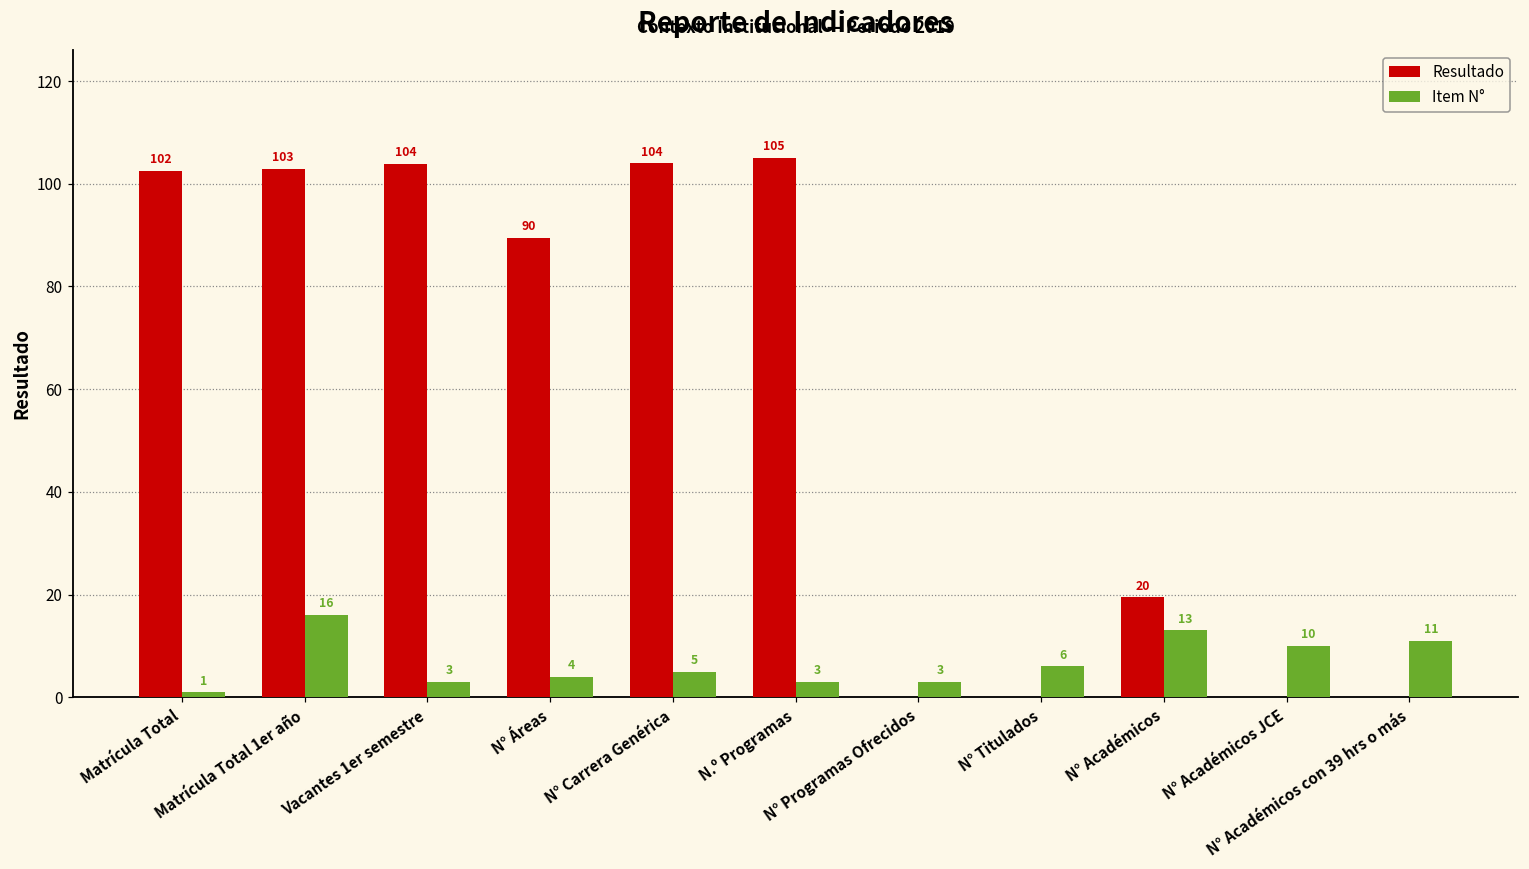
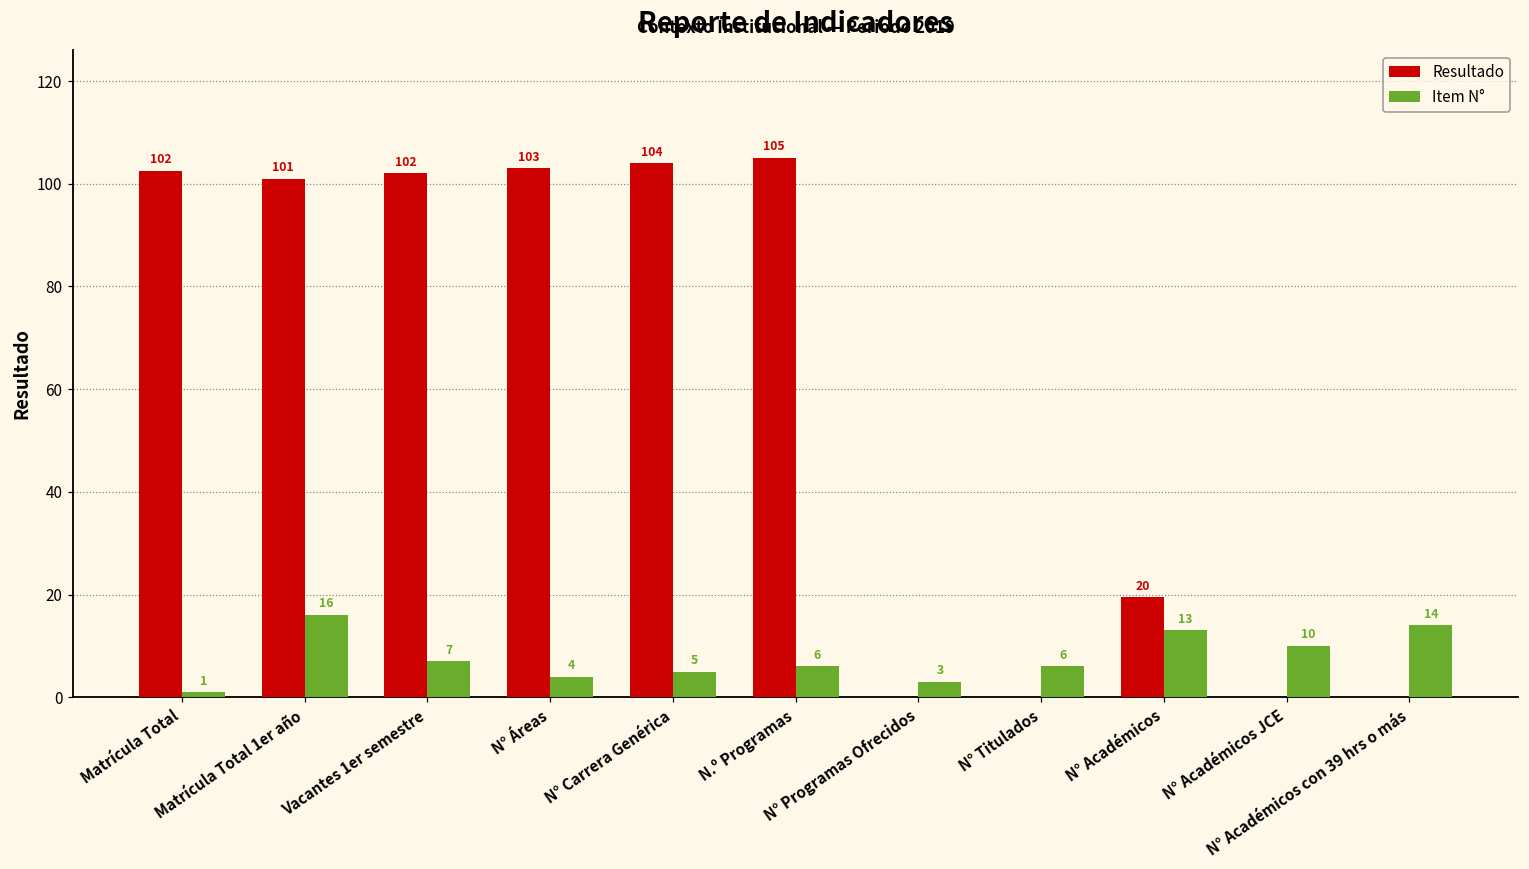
  {
    "Resultado": {
      "Matrícula Total": 102,
-     "Matrícula Total 1er año": 103,
-     "Vacantes 1er semestre": 104,
-     "N° Áreas": 90,
+     "Matrícula Total 1er año": 101,
+     "Vacantes 1er semestre": 102,
+     "N° Áreas": 103,
      "N° Carrera Genérica": 104,
      "N.º Programas": 105,
      "N° Académicos": 20
    },
    "Item N°": {
      "Matrícula Total": 1,
      "Matrícula Total 1er año": 16,
-     "Vacantes 1er semestre": 3,
+     "Vacantes 1er semestre": 7,
      "N° Áreas": 4,
      "N° Carrera Genérica": 5,
-     "N.º Programas": 3,
+     "N.º Programas": 6,
      "N° Programas Ofrecidos": 3,
      "N° Titulados": 6,
      "N° Académicos": 13,
      "N° Académicos JCE": 10,
-     "N° Académicos con 39 hrs o más": 11
+     "N° Académicos con 39 hrs o más": 14
    }
  }
